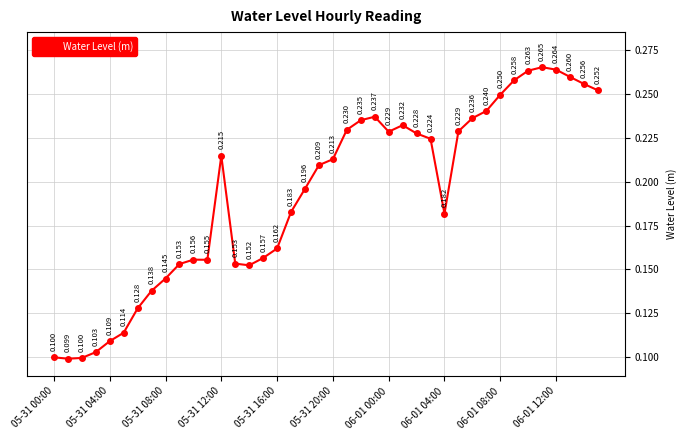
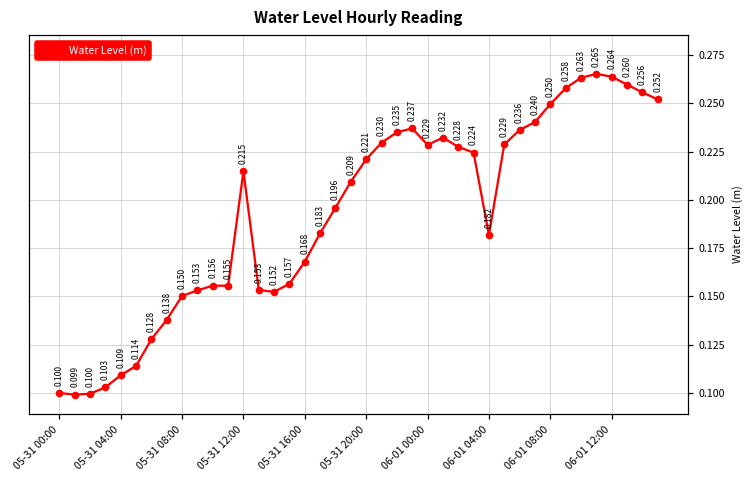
  {
    "05-31 00:00": 0.100,
    "05-31 04:00": 0.109,
-   "05-31 08:00": 0.145,
+   "05-31 08:00": 0.150,
    "05-31 12:00": 0.215,
-   "05-31 16:00": 0.162,
-   "05-31 20:00": 0.213,
+   "05-31 16:00": 0.168,
+   "05-31 20:00": 0.221,
    "06-01 00:00": 0.229,
    "06-01 04:00": 0.182,
    "06-01 08:00": 0.250,
    "06-01 12:00": 0.264
  }
